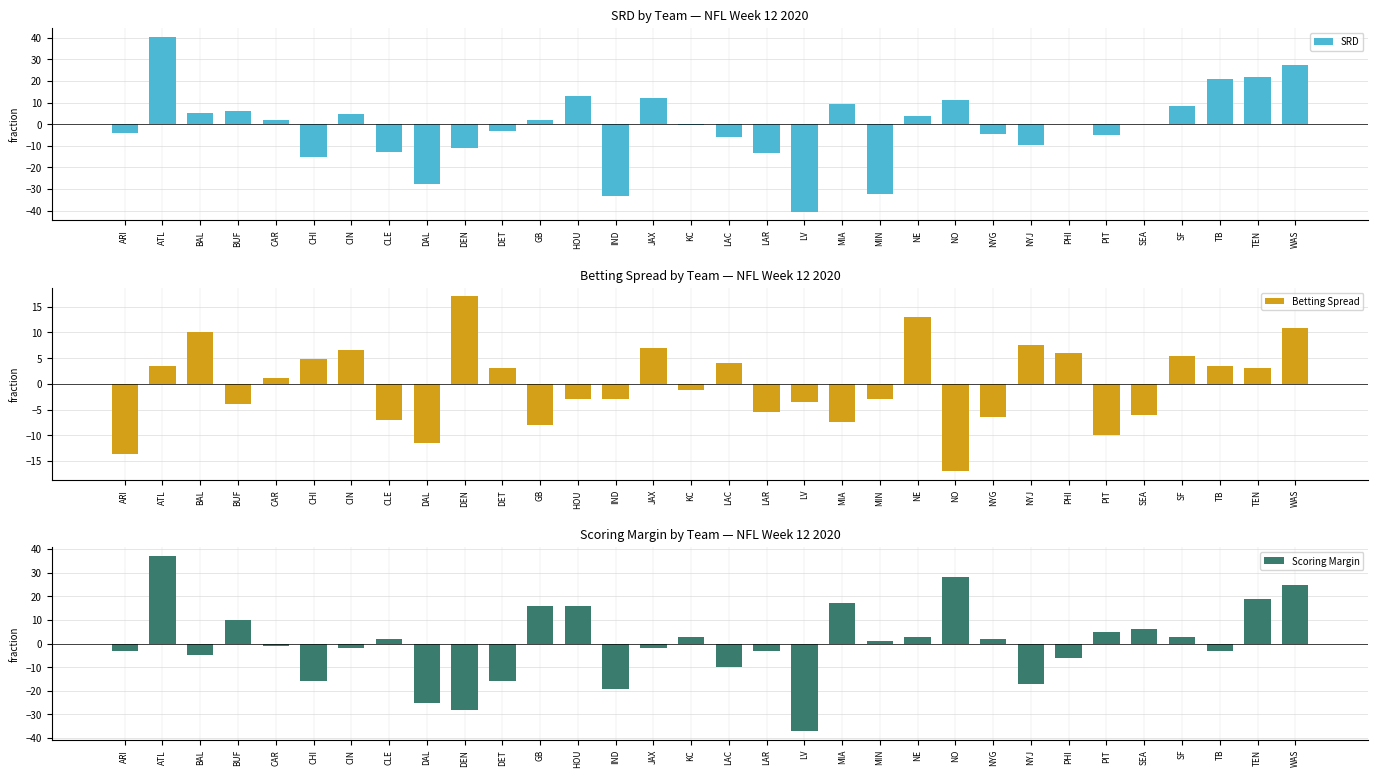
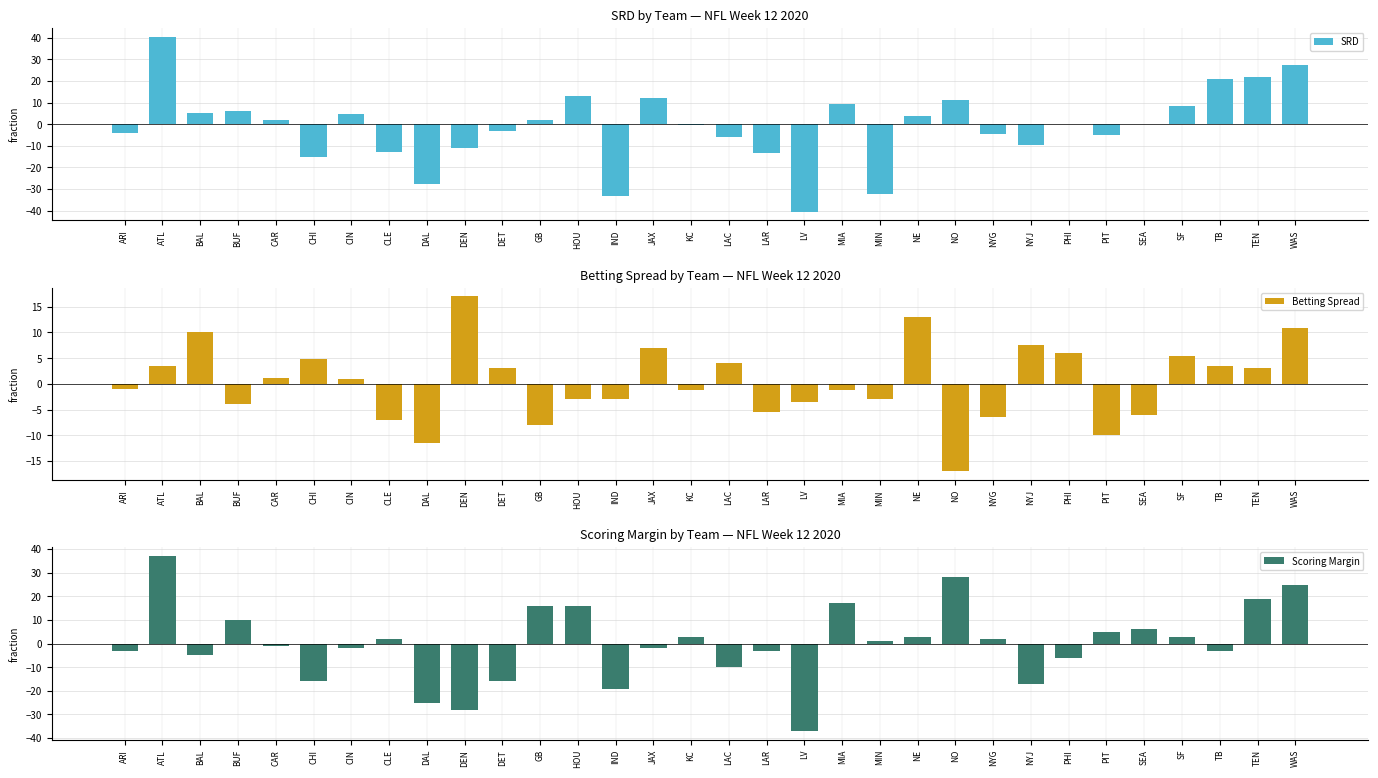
  {
    "SRD by Team — NFL Week 12 2020": {
      "ARI": -4,
      "ATL": 41,
      "BAL": 5,
      "BUF": 6,
      "CAR": 2,
      "CHI": -15,
      "CIN": 5,
      "CLE": -13,
      "DAL": -28,
      "DEN": -11,
      "DET": -3,
      "GB": 2,
      "HOU": 13,
      "IND": -33,
      "JAX": 12,
      "LAC": -6,
      "LAR": -13,
      "LV": -41,
      "MIA": 10,
      "MIN": -32,
      "NE": 4,
      "NO": 11,
      "NYG": -5,
      "NYJ": -10,
      "PHI": 0,
      "PIT": -5,
      "SEA": 0,
      "SF": 9,
      "TB": 21,
      "TEN": 22,
      "WAS": 28
    },
    "Betting Spread by Team — NFL Week 12 2020": {
-     "ARI": -14,
+     "ARI": -1,
      "ATL": 4,
      "BAL": 10,
      "BUF": -4,
      "CAR": 1,
      "CHI": 5,
-     "CIN": 7,
+     "CIN": 1,
      "CLE": -7,
      "DAL": -11,
      "DEN": 17,
      "DET": 3,
      "GB": -8,
      "HOU": -3,
      "IND": -3,
      "JAX": 7,
      "KC": -1,
      "LAC": 4,
      "LAR": -6,
      "LV": -4,
-     "MIA": -8,
+     "MIA": -1,
      "MIN": -3,
      "NE": 13,
      "NO": -17,
      "NYG": -7,
      "NYJ": 8,
      "PHI": 6,
      "PIT": -10,
      "SEA": -6,
      "SF": 6,
      "TB": 4,
      "TEN": 3,
      "WAS": 11
    },
    "Scoring Margin by Team — NFL Week 12 2020": {
      "ARI": -3,
      "ATL": 37,
      "BAL": -5,
      "BUF": 10,
      "CHI": -16,
      "CIN": -2,
      "CLE": 2,
      "DAL": -25,
      "DEN": -28,
      "DET": -16,
      "GB": 16,
      "HOU": 16,
      "IND": -19,
      "JAX": -2,
      "KC": 3,
      "LAC": -10,
      "LAR": -3,
      "LV": -37,
      "MIA": 17,
      "NE": 3,
      "NO": 28,
      "NYG": 2,
      "NYJ": -17,
      "PHI": -6,
      "PIT": 5,
      "SEA": 6,
      "SF": 3,
      "TB": -3,
      "TEN": 19,
      "WAS": 25
    }
  }
